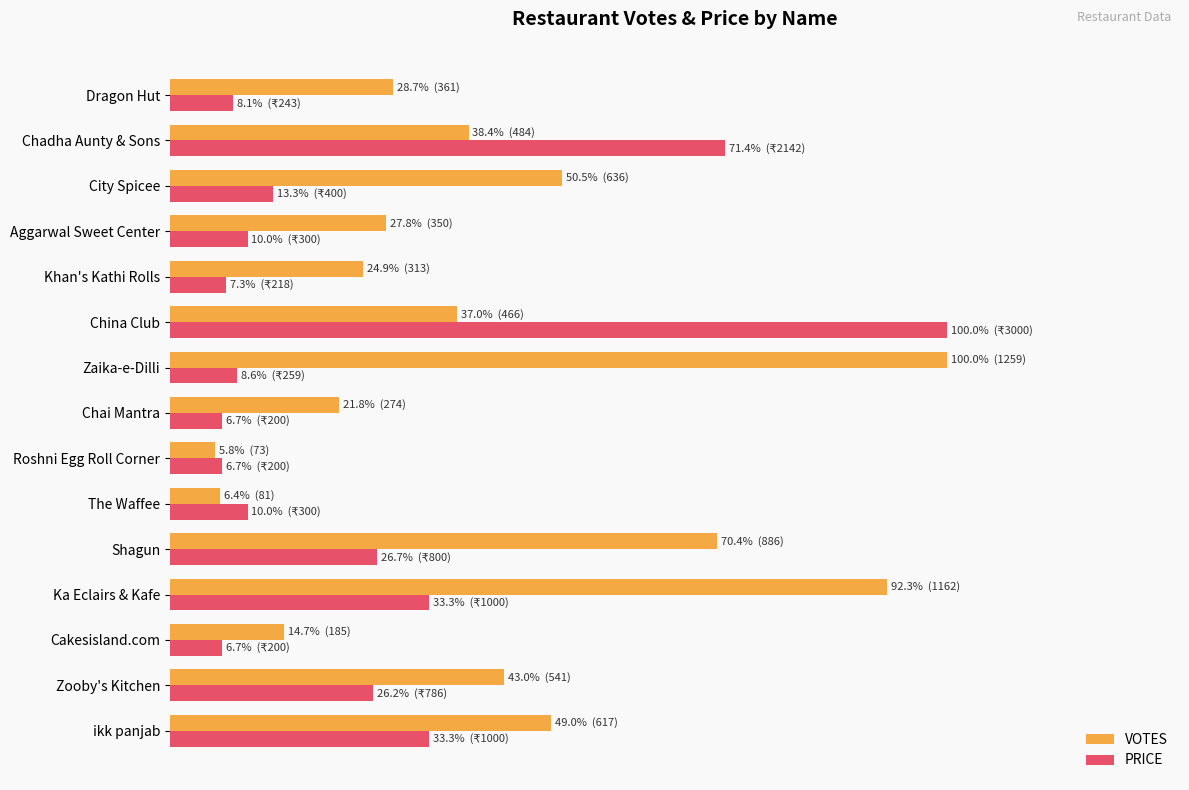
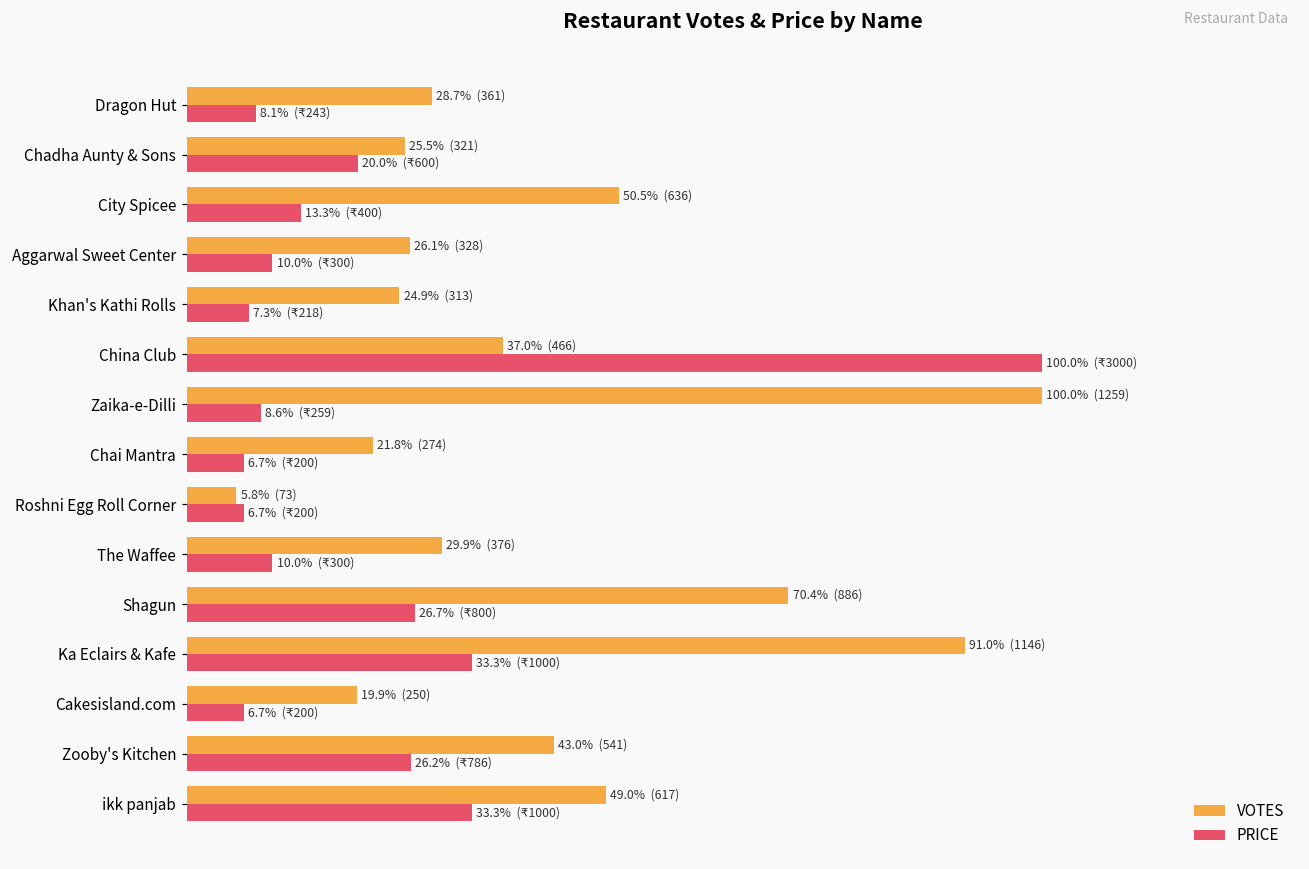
  {
    "VOTES": {
      "Dragon Hut": "28.7%",
-     "Chadha Aunty & Sons": "38.4% (484)",
+     "Chadha Aunty & Sons": "25.5% (321)",
      "City Spicee": "50.5%",
-     "Aggarwal Sweet Center": "27.8% (350)",
+     "Aggarwal Sweet Center": "26.1% (328)",
      "Khan's Kathi Rolls": "24.9%",
      "China Club": "37.0%",
      "Zaika-e-Dilli": "100.0%",
      "Chai Mantra": "21.8%",
      "Roshni Egg Roll Corner": "5.8%",
-     "The Waffee": "6.4% (81)",
+     "The Waffee": "29.9% (376)",
      "Shagun": "70.4%",
-     "Ka Eclairs & Kafe": "92.3% (1162)",
-     "Cakesisland.com": "14.7% (185)",
+     "Ka Eclairs & Kafe": "91.0% (1146)",
+     "Cakesisland.com": "19.9% (250)",
      "Zooby's Kitchen": "43.0%",
      "ikk panjab": "49.0%"
    },
    "PRICE": {
      "Dragon Hut": "8.1%",
-     "Chadha Aunty & Sons": "71.4% (₹2142)",
+     "Chadha Aunty & Sons": "20.0% (₹600)",
      "City Spicee": "13.3%",
      "Aggarwal Sweet Center": "10.0%",
      "Khan's Kathi Rolls": "7.3%",
      "China Club": "100.0%",
      "Zaika-e-Dilli": "8.6%",
      "Chai Mantra": "6.7%",
      "Roshni Egg Roll Corner": "6.7%",
      "The Waffee": "10.0%",
      "Shagun": "26.7%",
      "Ka Eclairs & Kafe": "33.3%",
      "Cakesisland.com": "6.7%",
      "Zooby's Kitchen": "26.2%",
      "ikk panjab": "33.3%"
    }
  }
